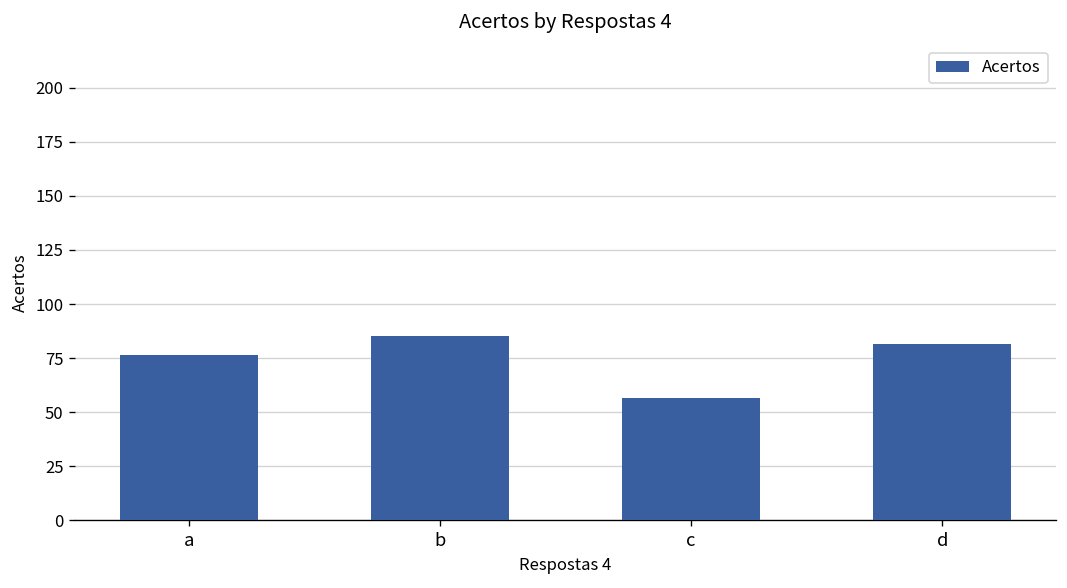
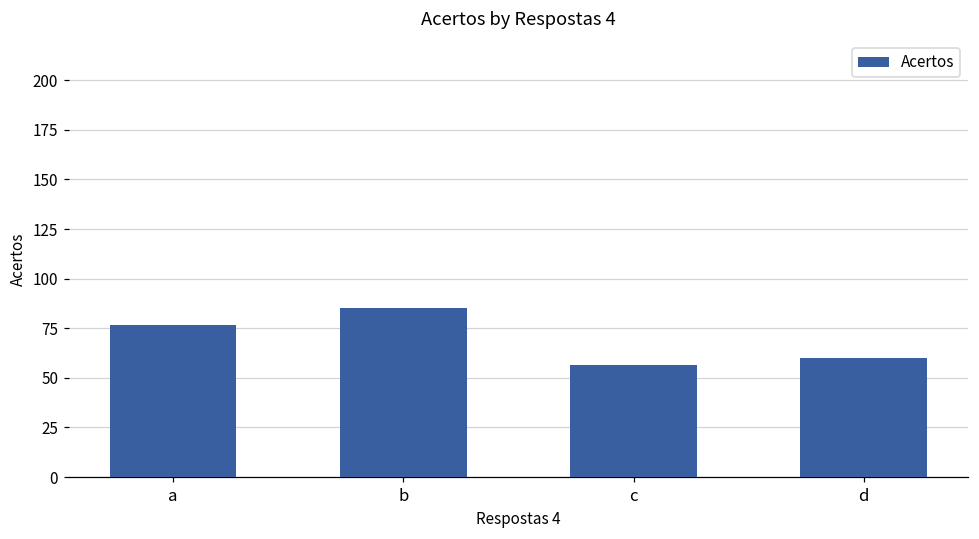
  {
    "a": 76,
    "b": 85,
    "c": 56,
-   "d": 82
+   "d": 60
  }
